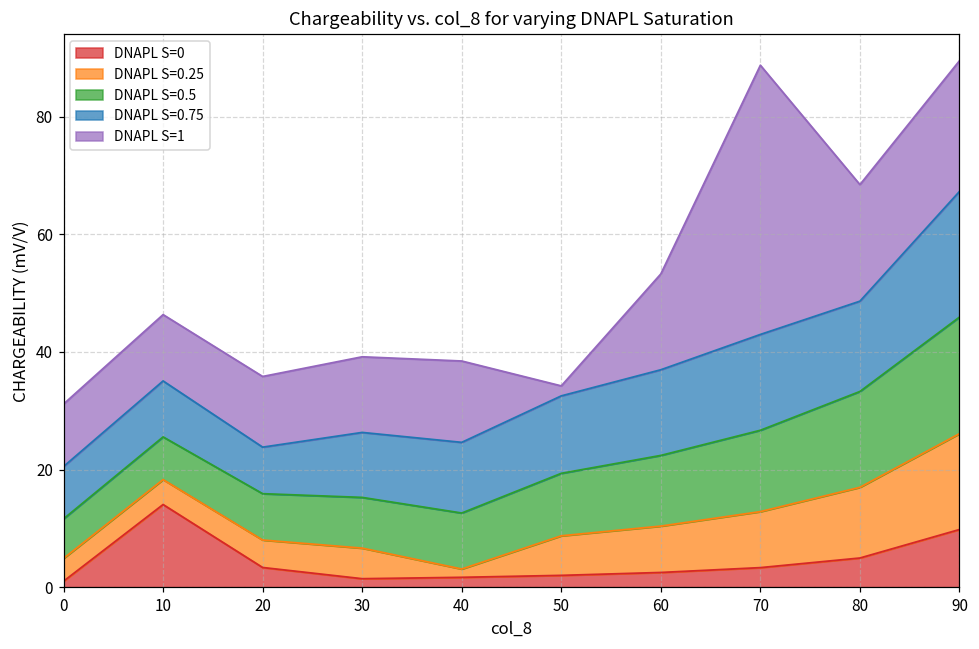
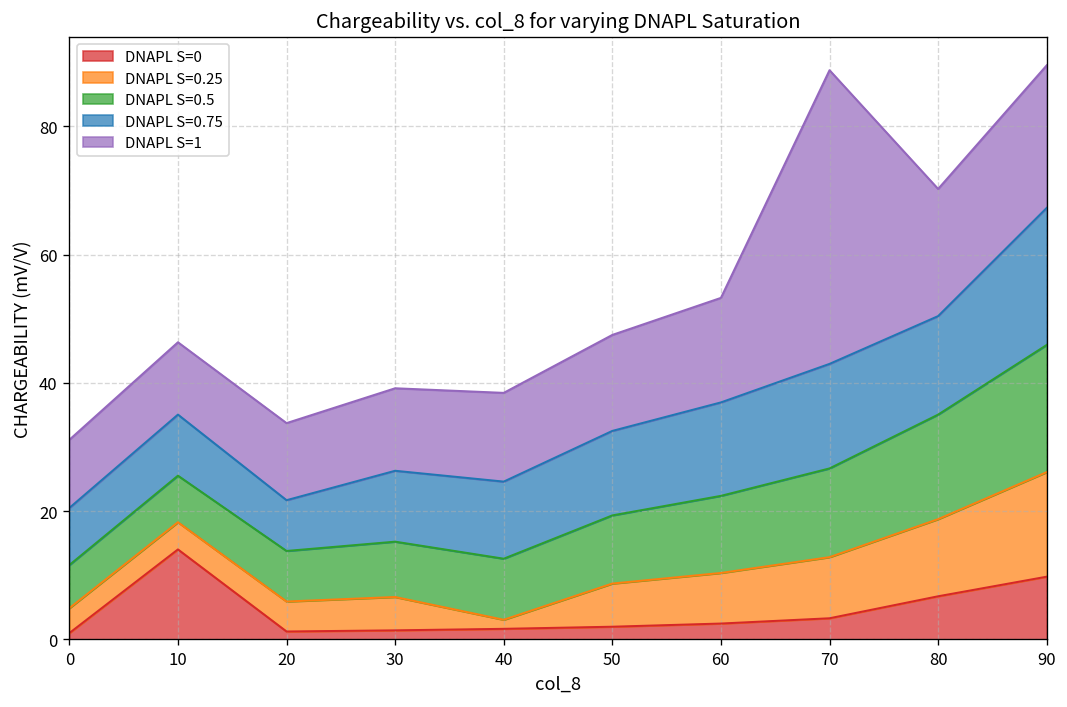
  {
    "DNAPL S=0": {
      "0": 1,
      "10": 14,
-     "20": 3,
+     "20": 1,
      "30": 1,
      "40": 2,
      "50": 2,
      "60": 2,
      "70": 3,
-     "80": 5,
+     "80": 7,
      "90": 10
    },
    "DNAPL S=0.25": {
      "0": 4,
      "10": 4,
      "20": 5,
      "30": 5,
      "40": 1,
      "50": 7,
      "60": 8,
      "70": 10,
      "80": 12,
      "90": 16
    },
    "DNAPL S=0.5": {
      "0": 7,
      "10": 7,
      "20": 8,
      "30": 9,
      "40": 10,
      "50": 11,
      "60": 12,
      "70": 14,
      "80": 16,
      "90": 20
    },
    "DNAPL S=0.75": {
      "0": 9,
      "10": 10,
      "20": 8,
      "30": 11,
      "40": 12,
      "50": 13,
      "60": 15,
      "70": 16,
      "80": 15,
      "90": 21
    },
    "DNAPL S=1": {
      "0": 11,
      "10": 11,
      "20": 12,
      "30": 13,
      "40": 14,
-     "50": 2,
+     "50": 15,
      "60": 16,
      "70": 46,
      "80": 20,
      "90": 22
    }
  }
